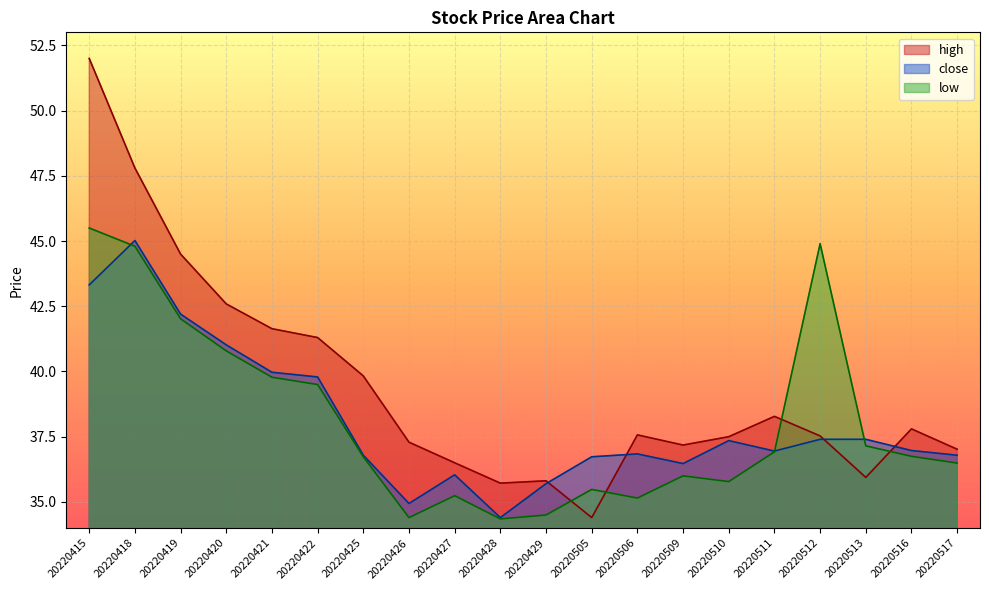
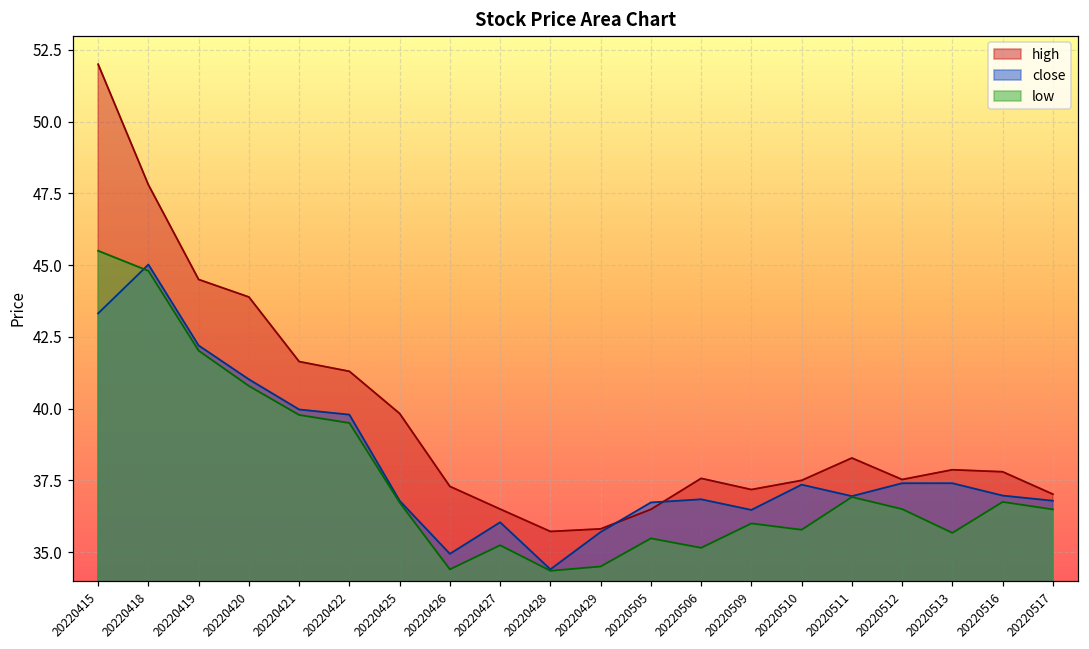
  {
    "high": {
      "20220415": 52.0,
      "20220418": 47.8,
      "20220419": 44.5,
-     "20220420": 42.6,
+     "20220420": 43.9,
      "20220421": 41.6,
      "20220422": 41.3,
      "20220425": 39.8,
      "20220426": 37.3,
      "20220427": 36.5,
      "20220428": 35.7,
      "20220429": 35.8,
-     "20220505": 34.4,
+     "20220505": 36.5,
      "20220506": 37.6,
      "20220509": 37.2,
      "20220510": 37.5,
      "20220511": 38.3,
      "20220512": 37.5,
-     "20220513": 35.9,
+     "20220513": 37.9,
      "20220516": 37.8,
      "20220517": 37.0
    },
    "close": {
      "20220415": 43.3,
      "20220418": 45.0,
      "20220419": 42.2,
      "20220420": 41.0,
      "20220421": 40.0,
      "20220422": 39.8,
      "20220426": 34.9,
      "20220427": 36.0,
      "20220429": 35.7,
      "20220505": 36.7,
      "20220506": 36.8,
      "20220509": 36.5,
      "20220510": 37.4,
      "20220512": 37.4,
      "20220513": 37.4,
      "20220516": 37.0,
      "20220517": 36.8
    },
    "low": {
      "20220415": 45.5,
      "20220418": 44.8,
      "20220419": 42.0,
      "20220420": 40.8,
      "20220421": 39.8,
      "20220422": 39.5,
      "20220426": 34.4,
      "20220427": 35.2,
      "20220429": 34.5,
      "20220505": 35.5,
      "20220506": 35.2,
      "20220509": 36.0,
      "20220510": 35.8,
-     "20220512": 44.9,
-     "20220513": 37.2,
+     "20220512": 36.5,
+     "20220513": 35.7,
      "20220516": 36.8,
      "20220517": 36.5
    }
  }
